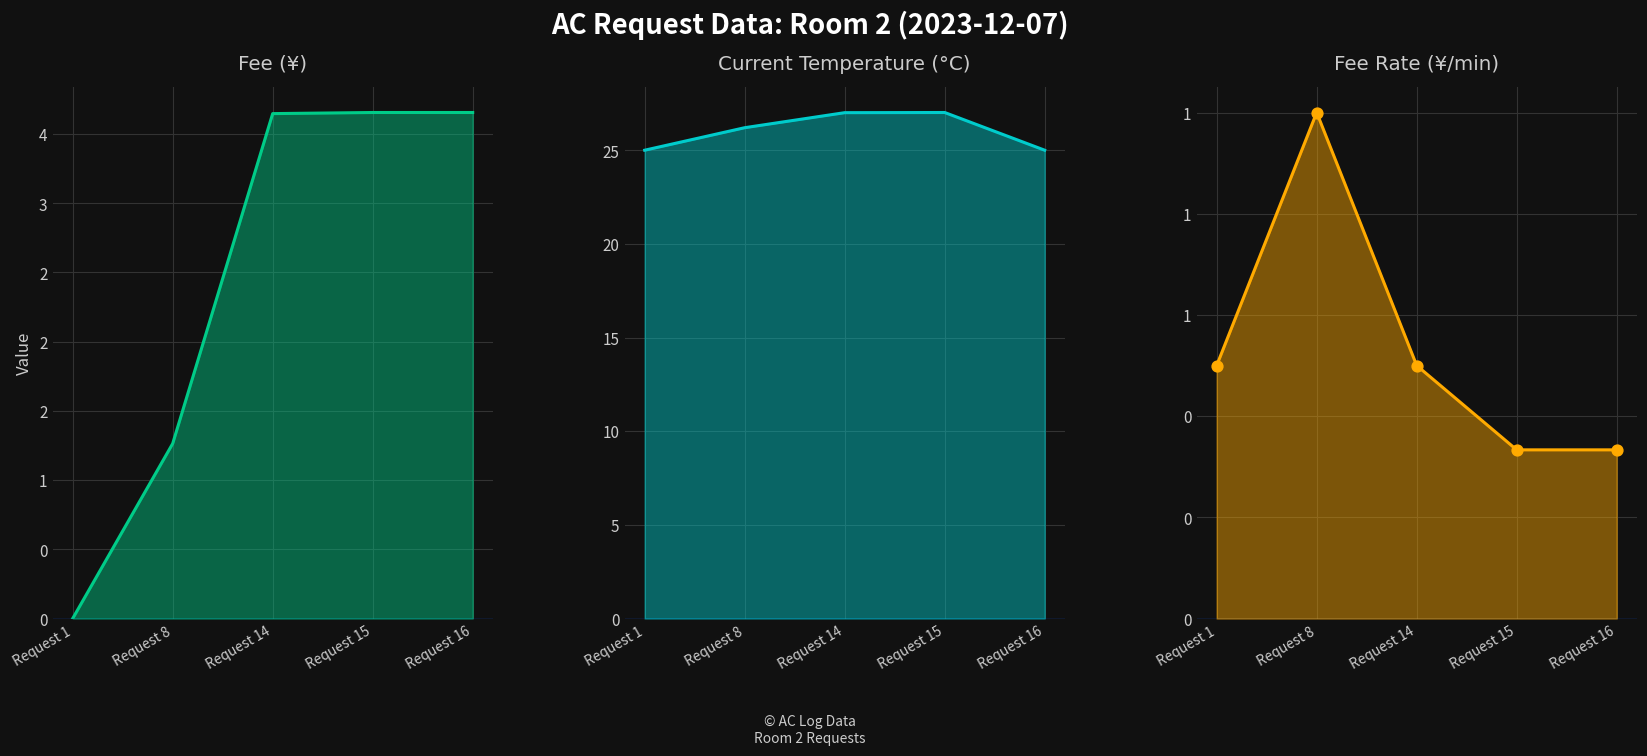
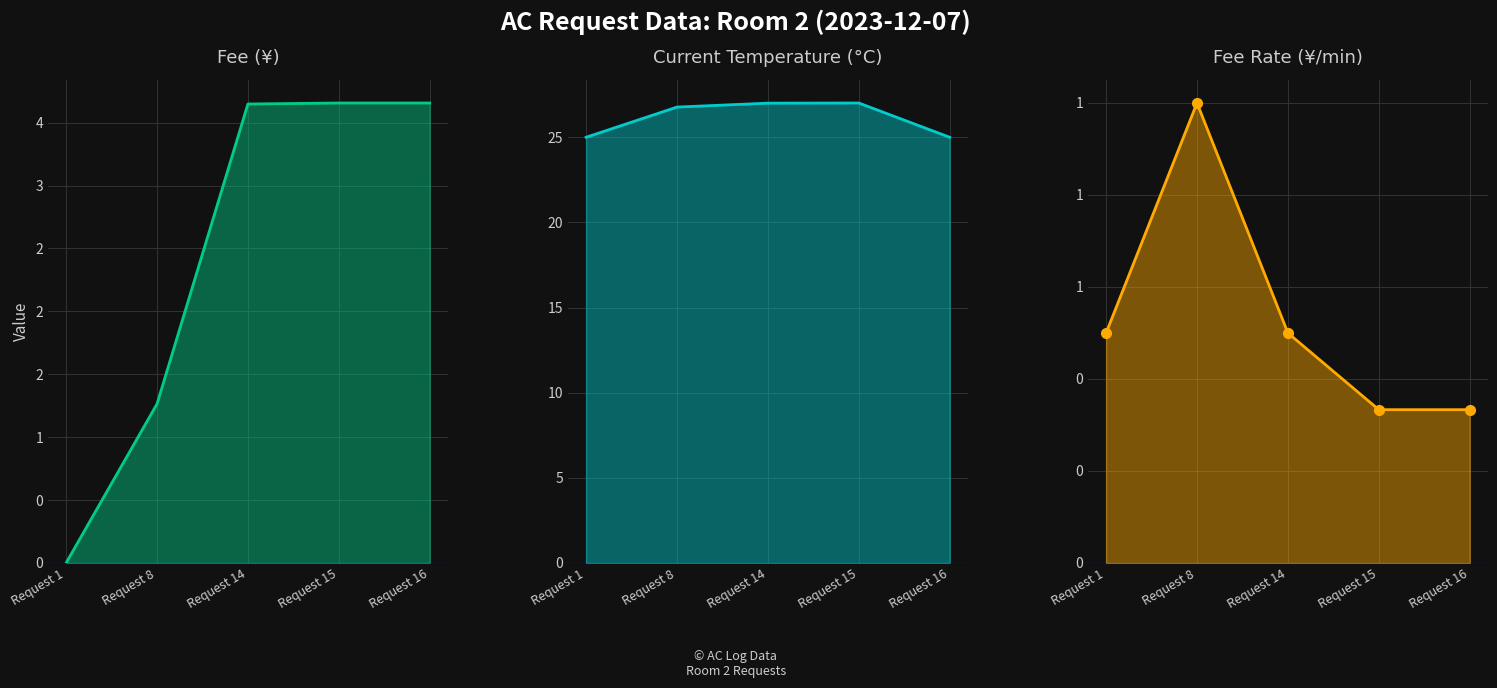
  {
    "Current Temperature (°C)": {
      "Request 1": 25.0,
-     "Request 8": 26.2,
+     "Request 8": 26.8,
      "Request 14": 27.0,
      "Request 15": 27.0,
      "Request 16": 25.0
    }
  }
